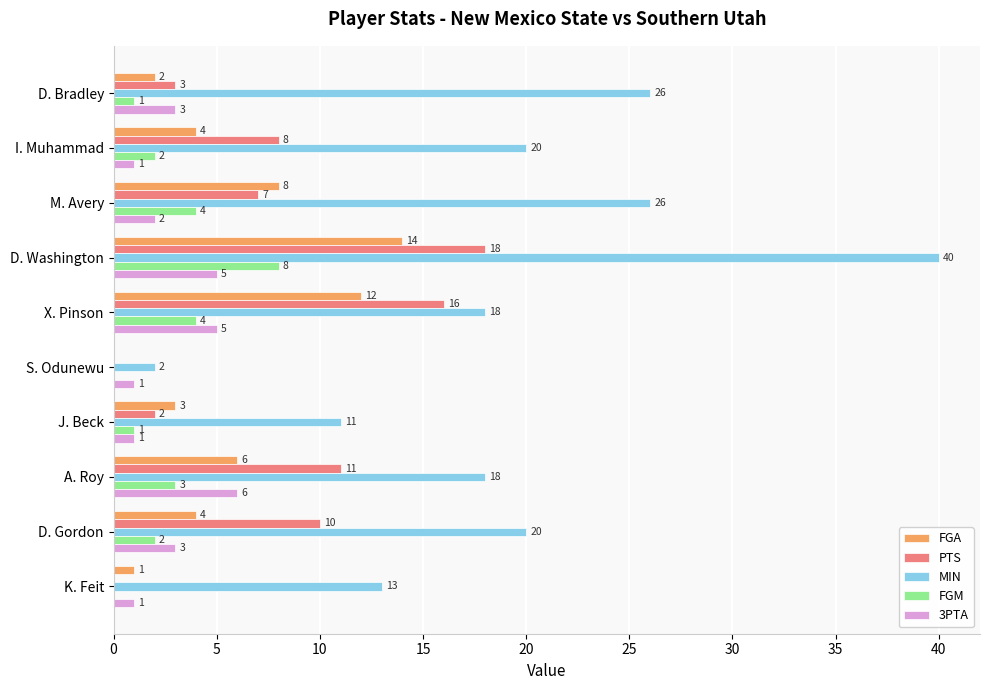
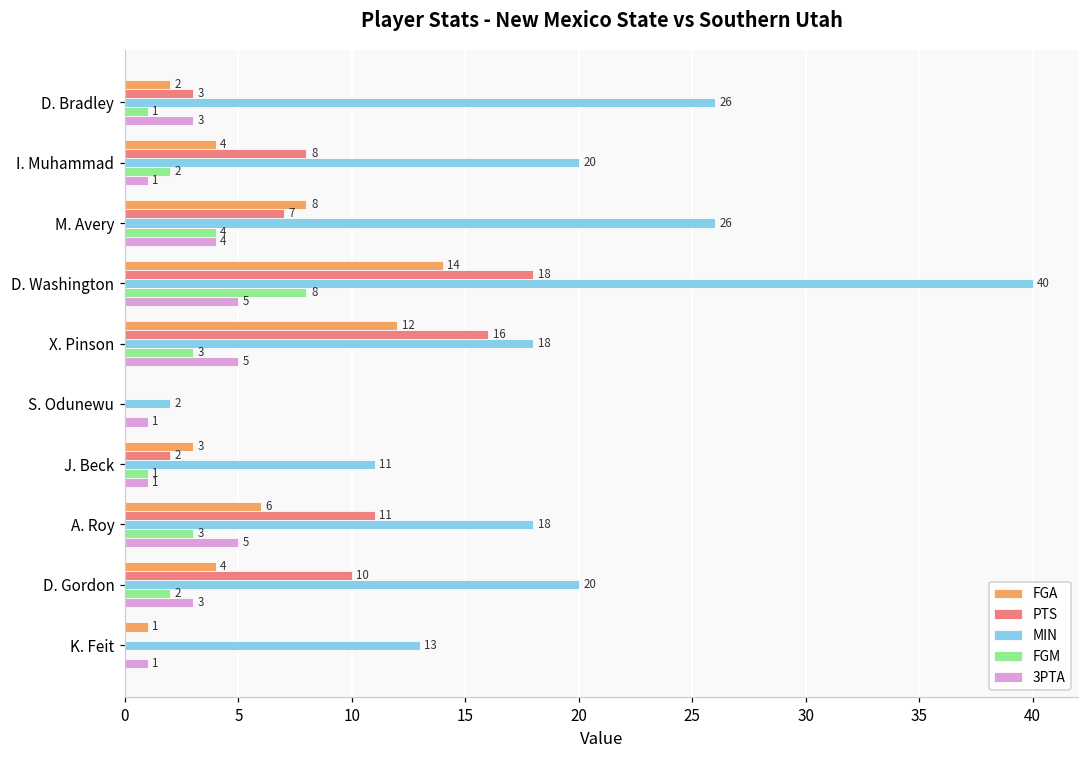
  {
    "MIN": {
      "D. Bradley": 26,
      "I. Muhammad": 20,
      "M. Avery": 26,
      "D. Washington": 40,
      "X. Pinson": 18,
      "S. Odunewu": 2,
      "J. Beck": 11,
      "A. Roy": 18,
      "D. Gordon": 20,
      "K. Feit": 13
    },
    "FGM": {
      "D. Bradley": 1,
      "I. Muhammad": 2,
      "M. Avery": 4,
      "D. Washington": 8,
-     "X. Pinson": 4,
+     "X. Pinson": 3,
      "A. Roy": 3,
      "D. Gordon": 2
    },
    "3PTA": {
      "D. Bradley": 3,
      "I. Muhammad": 1,
-     "M. Avery": 2,
+     "M. Avery": 4,
      "D. Washington": 5,
      "X. Pinson": 5,
      "S. Odunewu": 1,
-     "A. Roy": 6,
+     "A. Roy": 5,
      "D. Gordon": 3,
      "K. Feit": 1
    }
  }
